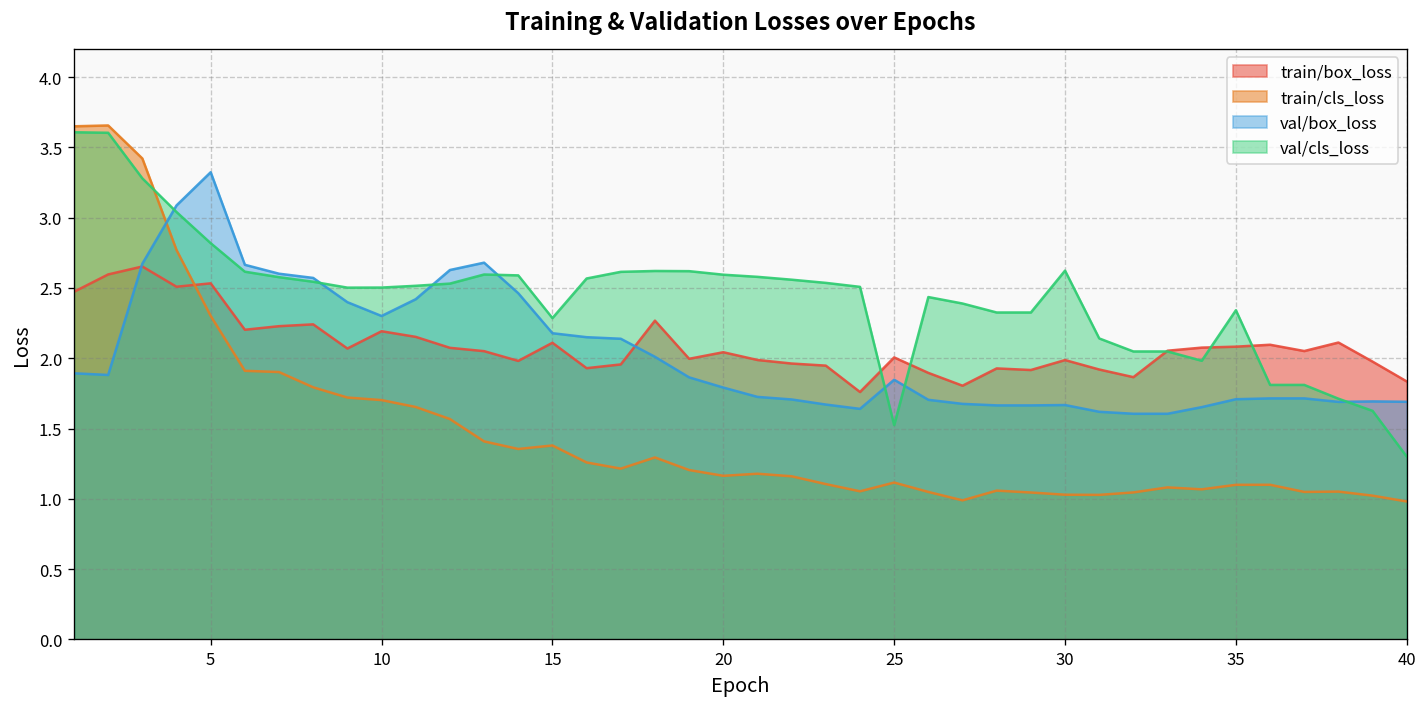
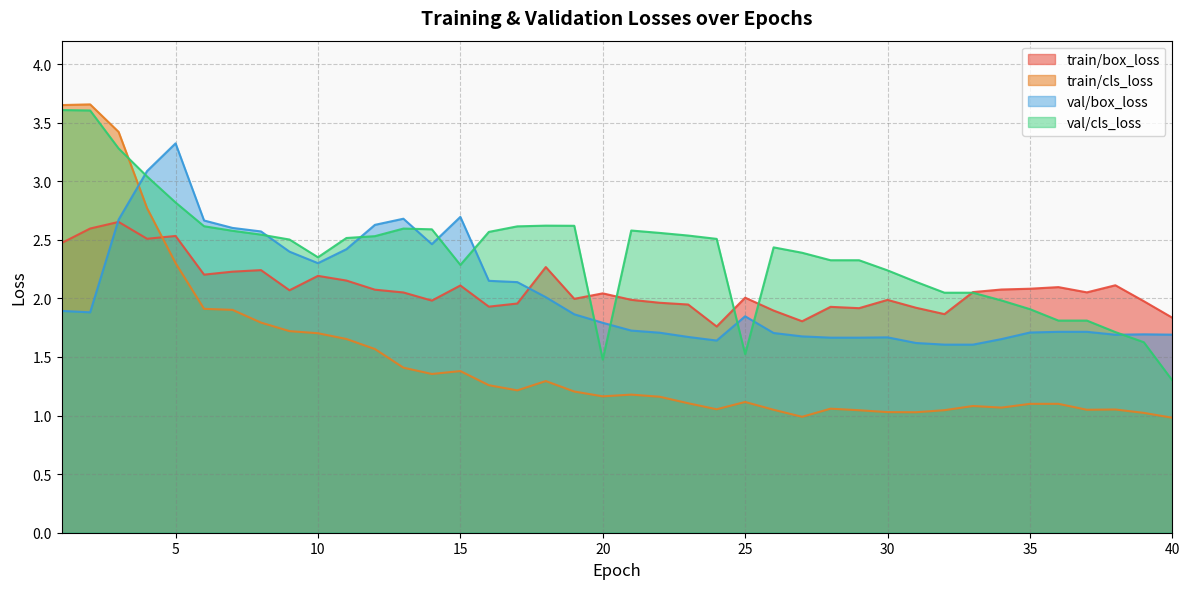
  {
    "val/box_loss": {
      "5": 3.32,
      "10": 2.30,
-     "15": 2.18,
+     "15": 2.70,
      "20": 1.79,
      "25": 1.85,
      "30": 1.67,
      "35": 1.71,
      "40": 1.69
    },
    "val/cls_loss": {
      "5": 2.82,
-     "10": 2.50,
+     "10": 2.35,
      "15": 2.29,
-     "20": 2.59,
+     "20": 1.48,
      "25": 1.52,
-     "30": 2.62,
-     "35": 2.34,
+     "30": 2.24,
+     "35": 1.91,
      "40": 1.30
    }
  }
